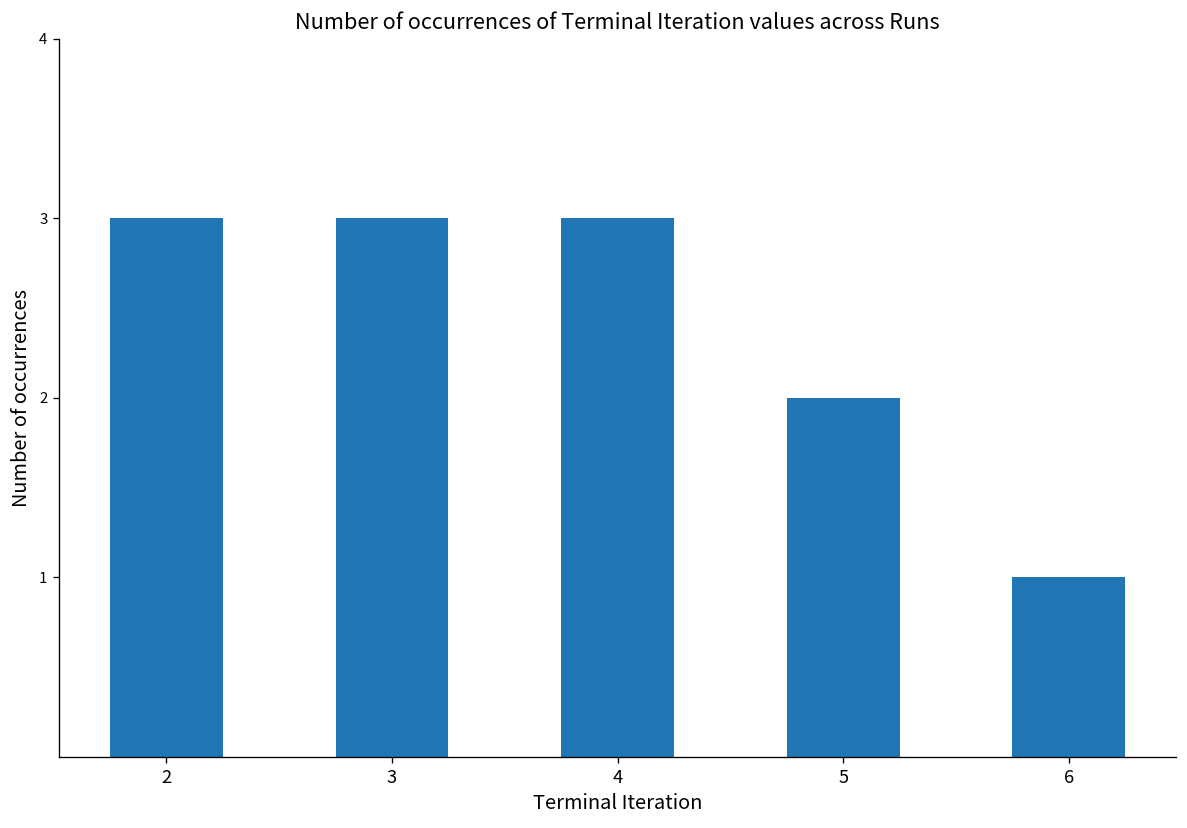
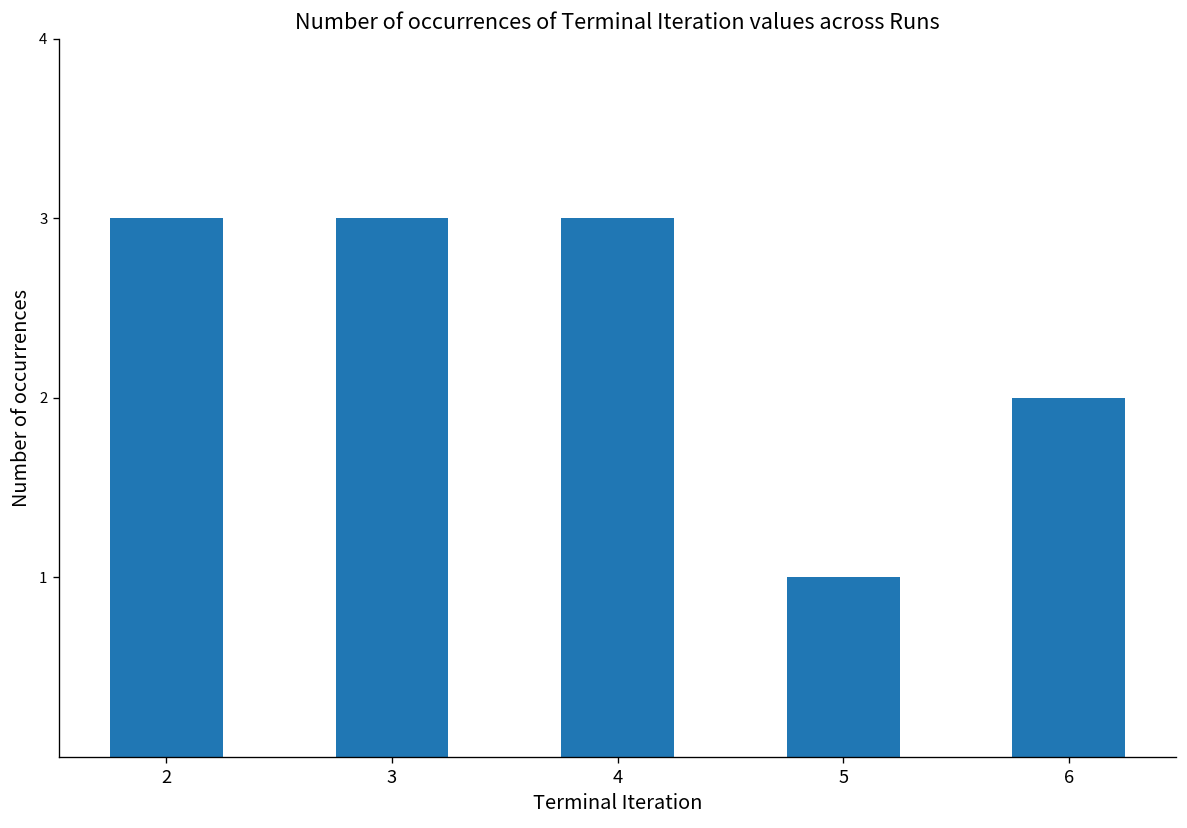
  {
    "2": 3,
    "3": 3,
    "4": 3,
-   "5": 2,
-   "6": 1
+   "5": 1,
+   "6": 2
  }
